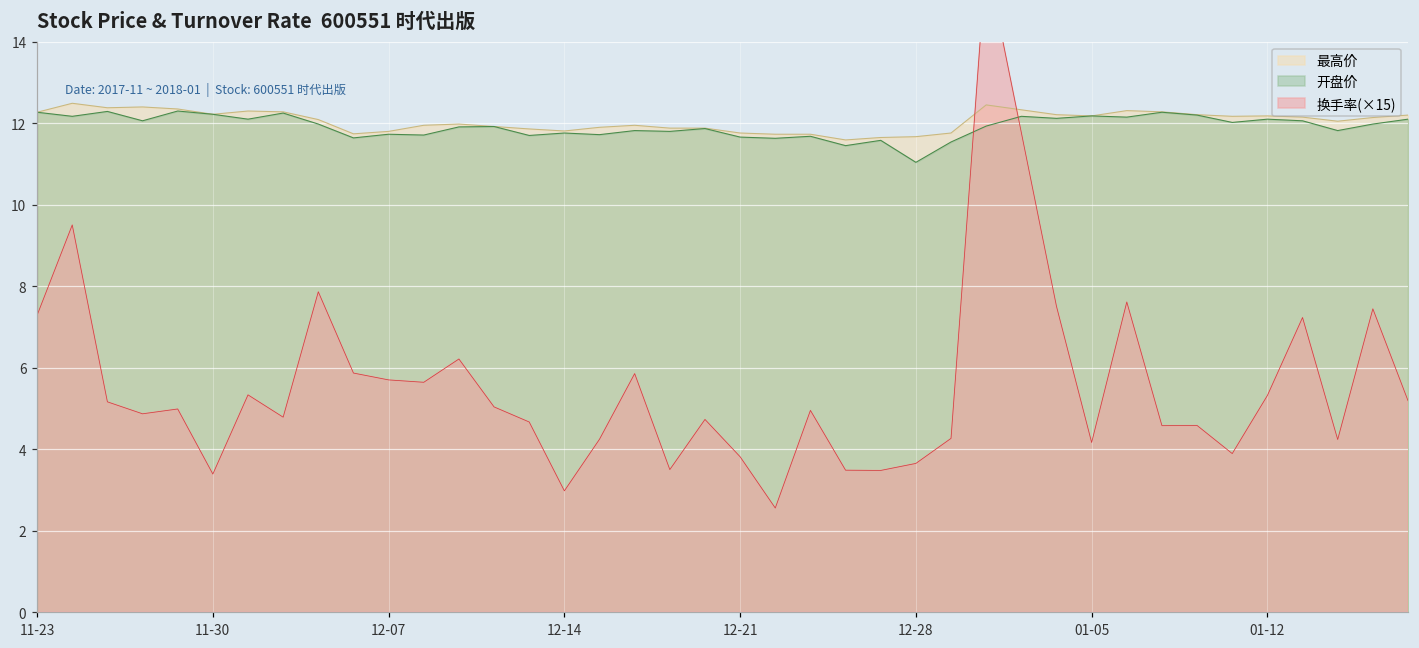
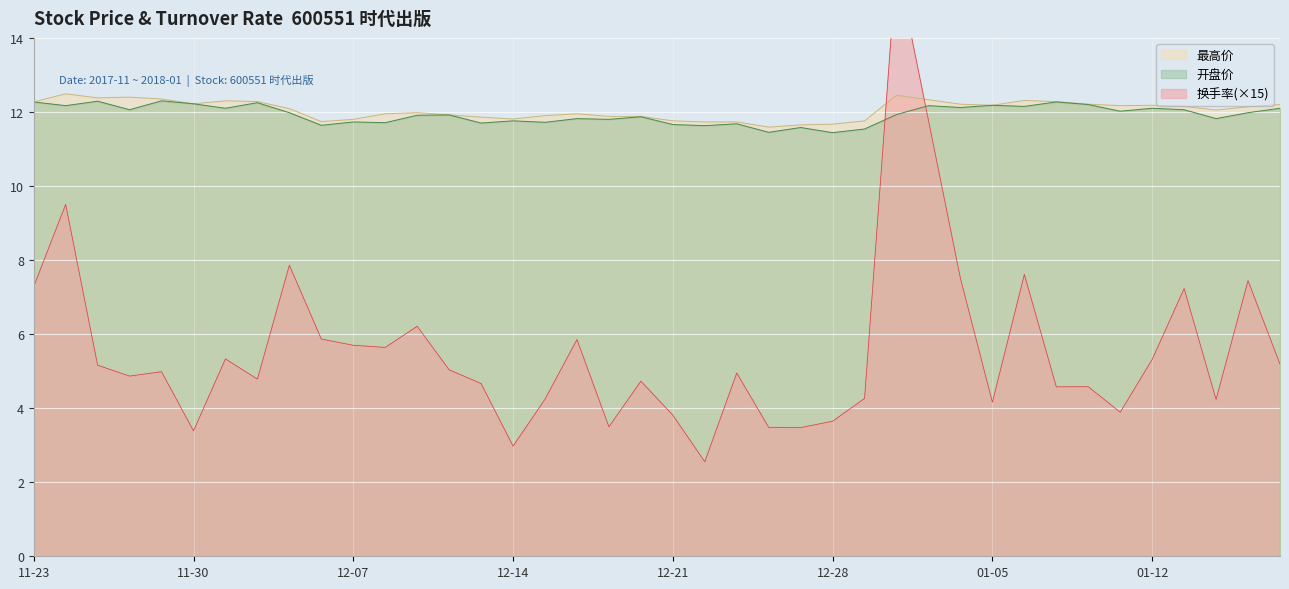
  {
    "开盘价": {
      "12-07": 11.7,
      "12-21": 11.7,
-     "12-28": 11.0,
+     "12-28": 11.4,
      "01-12": 12.1
    }
  }
